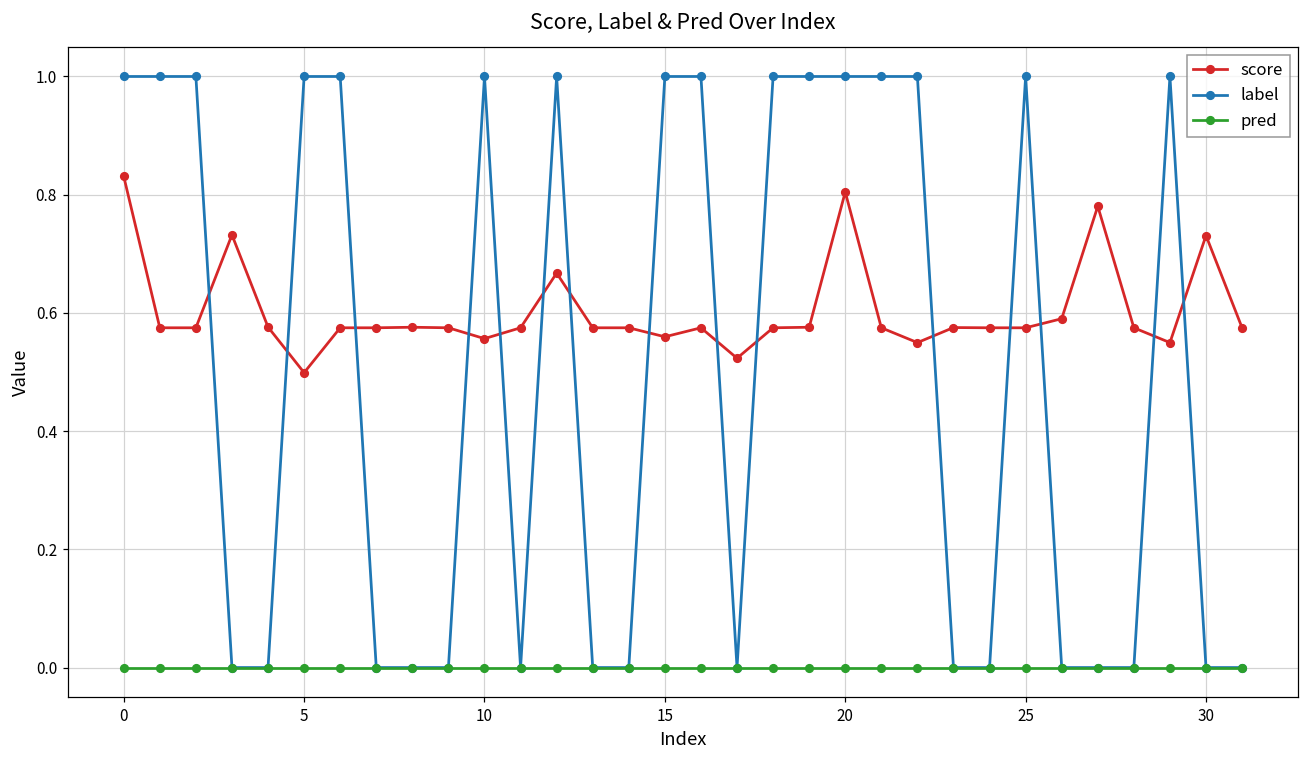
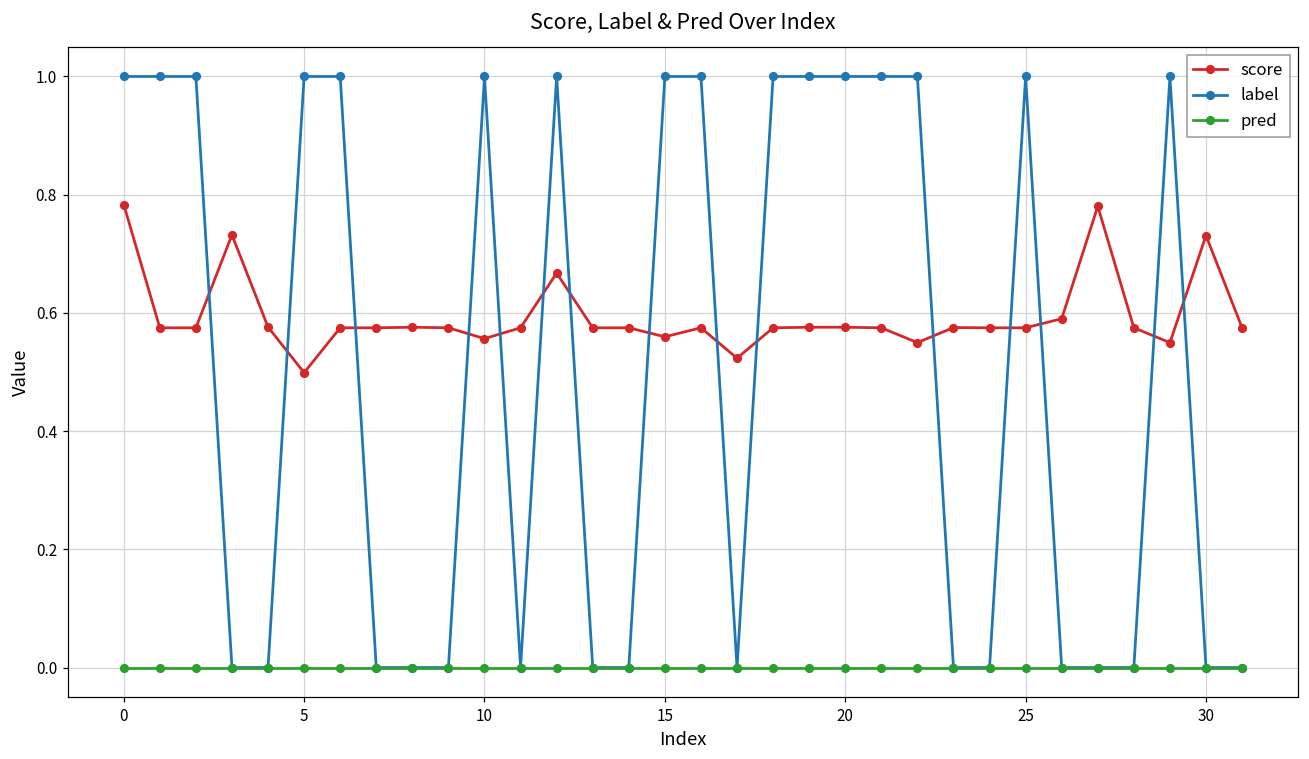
  {
    "score": {
-     "0": 0.83,
+     "0": 0.78,
      "5": 0.50,
      "10": 0.56,
      "15": 0.56,
-     "20": 0.80,
+     "20": 0.58,
      "25": 0.57,
      "30": 0.73
    },
    "label": {
      "0": 1.00,
      "5": 1.00,
      "10": 1.00,
      "15": 1.00,
      "20": 1.00,
      "25": 1.00
    },
    "pred": {
      "0": 0.00,
      "5": 0.00,
      "10": 0.00,
      "15": 0.00,
      "20": 0.00,
      "25": 0.00
    }
  }
